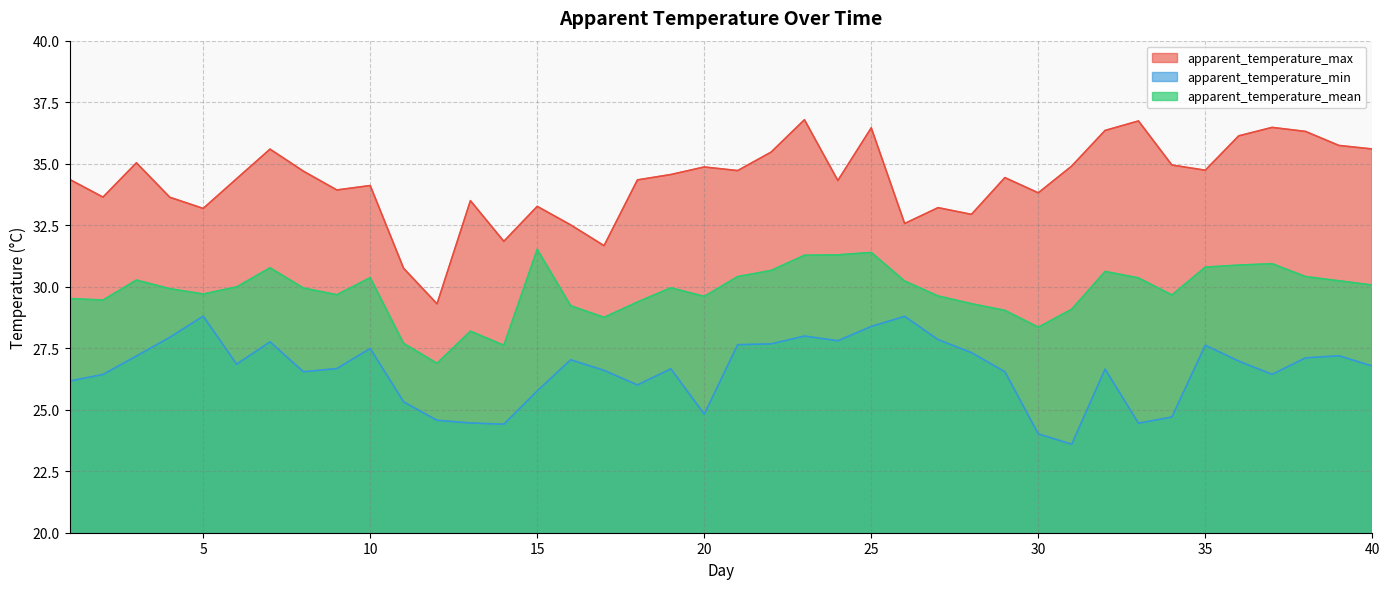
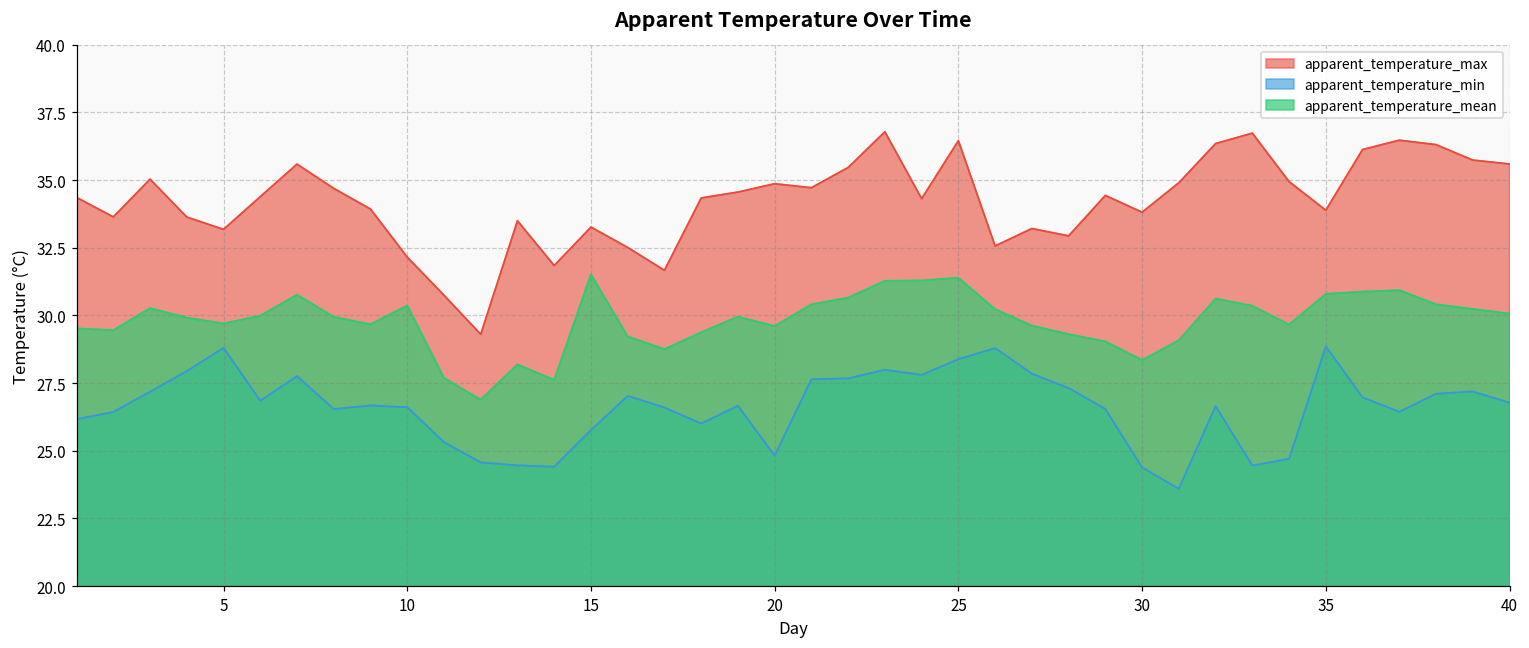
  {
    "apparent_temperature_max": {
      "5": 33.2,
-     "10": 34.1,
+     "10": 32.2,
      "15": 33.3,
      "20": 34.9,
      "25": 36.5,
      "30": 33.8,
-     "35": 34.7,
+     "35": 33.9,
      "40": 35.6
    },
    "apparent_temperature_min": {
      "5": 28.8,
-     "10": 27.5,
+     "10": 26.6,
      "15": 25.8,
      "20": 24.8,
      "25": 28.4,
-     "30": 24.0,
-     "35": 27.6,
+     "30": 24.4,
+     "35": 28.9,
      "40": 26.8
    },
    "apparent_temperature_mean": {
      "5": 29.7,
      "10": 30.4,
      "15": 31.5,
      "20": 29.6,
      "25": 31.4,
      "30": 28.4,
      "35": 30.8,
      "40": 30.1
    }
  }
